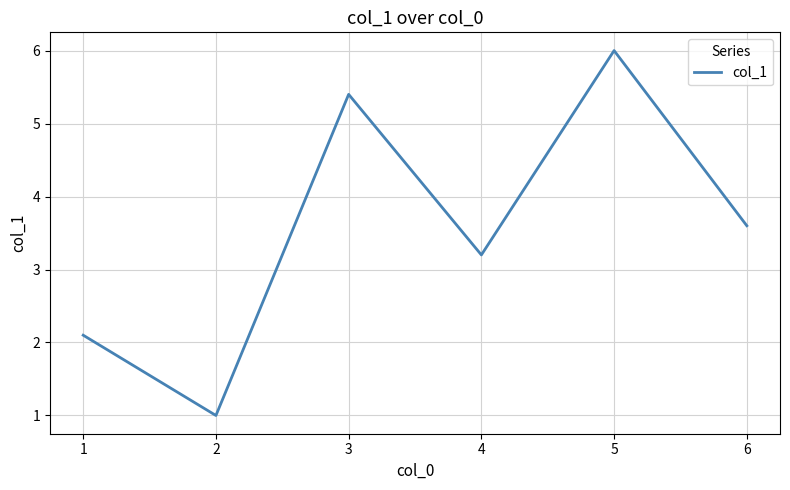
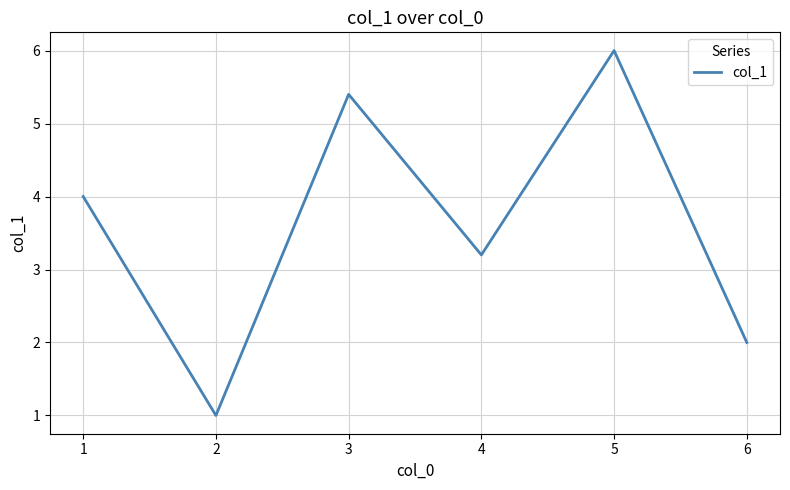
  {
-   "1": 2.1,
+   "1": 4.0,
    "2": 1.0,
    "3": 5.4,
    "4": 3.2,
    "5": 6.0,
-   "6": 3.6
+   "6": 2.0
  }
